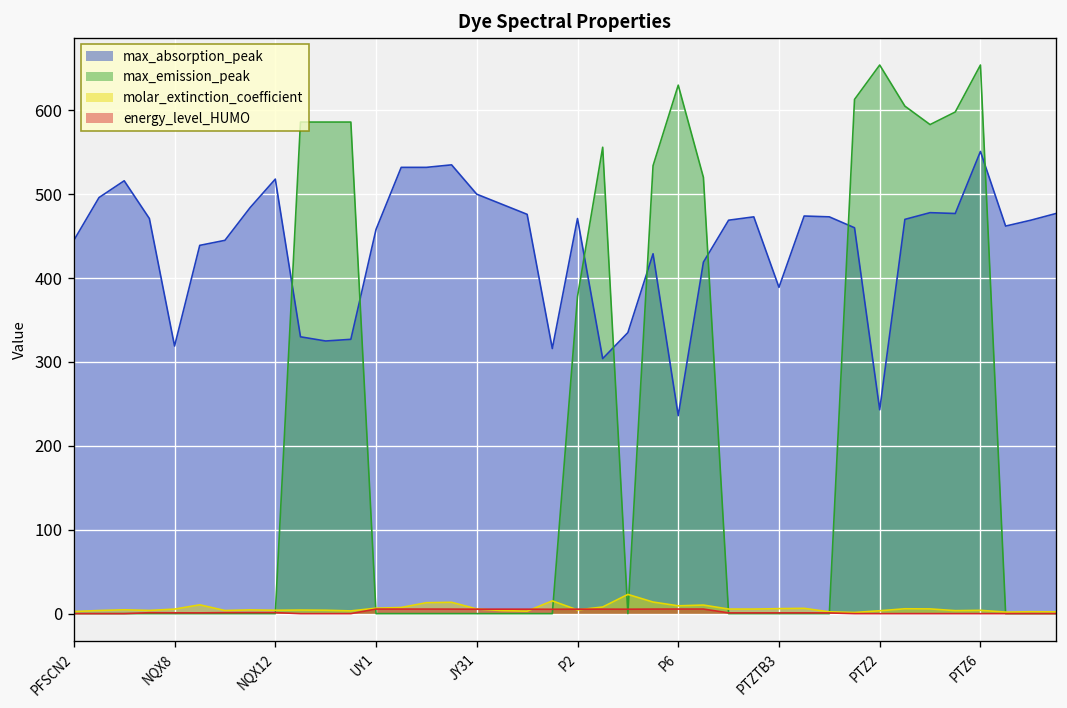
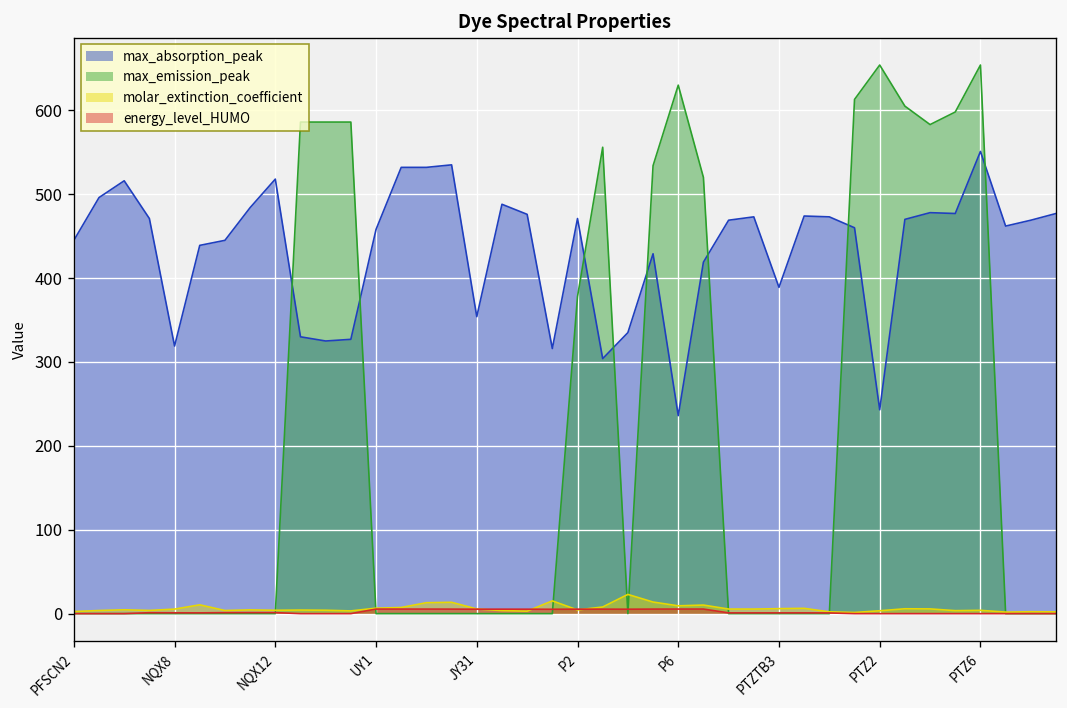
  {
    "max_absorption_peak": {
      "PFSCN2": 450,
      "NQX8": 320,
      "NQX12": 520,
      "UY1": 460,
-     "JY31": 500,
+     "JY31": 350,
      "P2": 470,
      "P6": 240,
      "PTZTB3": 390,
      "PTZ2": 240,
      "PTZ6": 550
    },
    "max_emission_peak": {
      "UY1": 0,
      "JY31": 0,
      "P2": 380,
      "P6": 630,
      "PTZ2": 650,
      "PTZ6": 650
    },
    "molar_extinction_coefficient": {
      "NQX8": 10,
      "P6": 10,
      "PTZTB3": 10,
      "PTZ6": 0
    },
    "energy_level_HUMO": {
      "P6": 10,
      "PTZ6": 0
    }
  }
